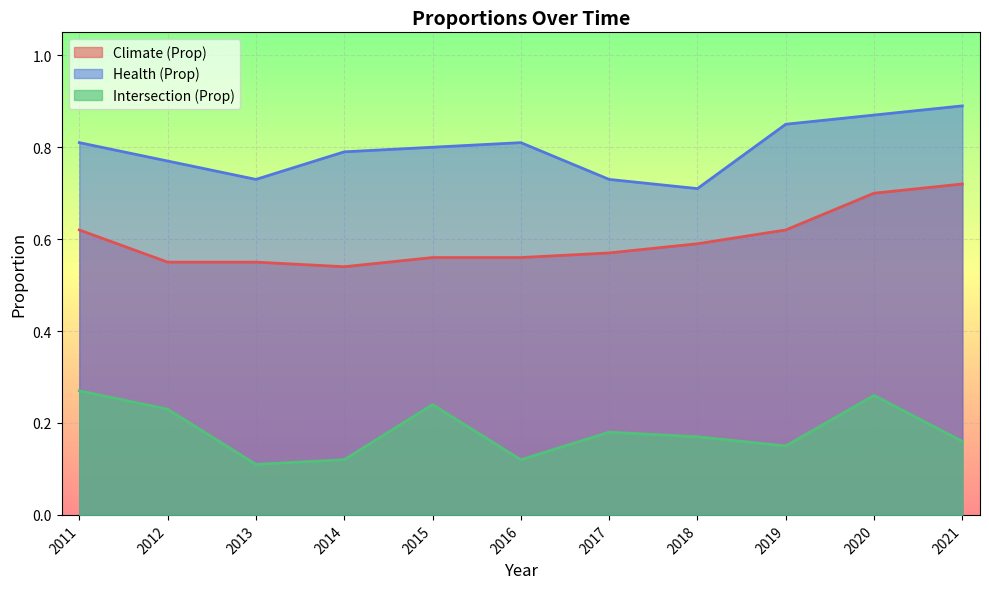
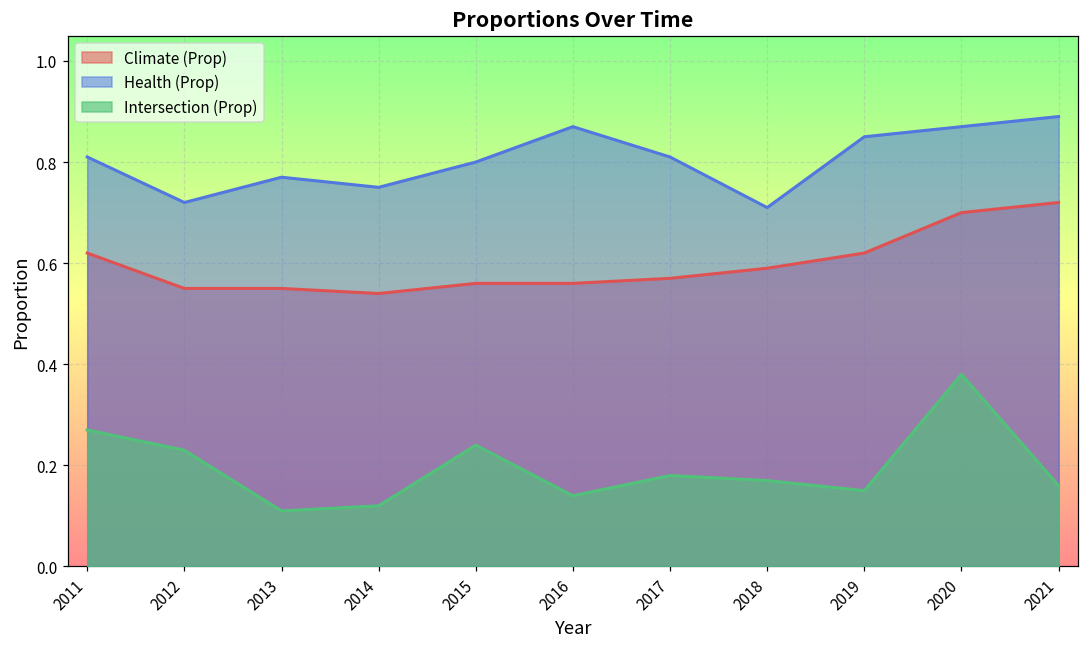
  {
    "Climate (Prop)": {
      "2011": 0.62,
      "2012": 0.55,
      "2013": 0.55,
      "2014": 0.54,
      "2015": 0.56,
      "2016": 0.56,
      "2017": 0.57,
      "2018": 0.59,
      "2019": 0.62,
      "2020": 0.70,
      "2021": 0.72
    },
    "Health (Prop)": {
      "2011": 0.81,
-     "2012": 0.77,
-     "2013": 0.73,
-     "2014": 0.79,
+     "2012": 0.72,
+     "2013": 0.77,
+     "2014": 0.75,
      "2015": 0.80,
-     "2016": 0.81,
-     "2017": 0.73,
+     "2016": 0.87,
+     "2017": 0.81,
      "2018": 0.71,
      "2019": 0.85,
      "2020": 0.87,
      "2021": 0.89
    },
    "Intersection (Prop)": {
      "2011": 0.27,
      "2012": 0.23,
      "2013": 0.11,
      "2014": 0.12,
      "2015": 0.24,
-     "2016": 0.12,
+     "2016": 0.14,
      "2017": 0.18,
      "2018": 0.17,
      "2019": 0.15,
-     "2020": 0.26,
+     "2020": 0.38,
      "2021": 0.16
    }
  }
